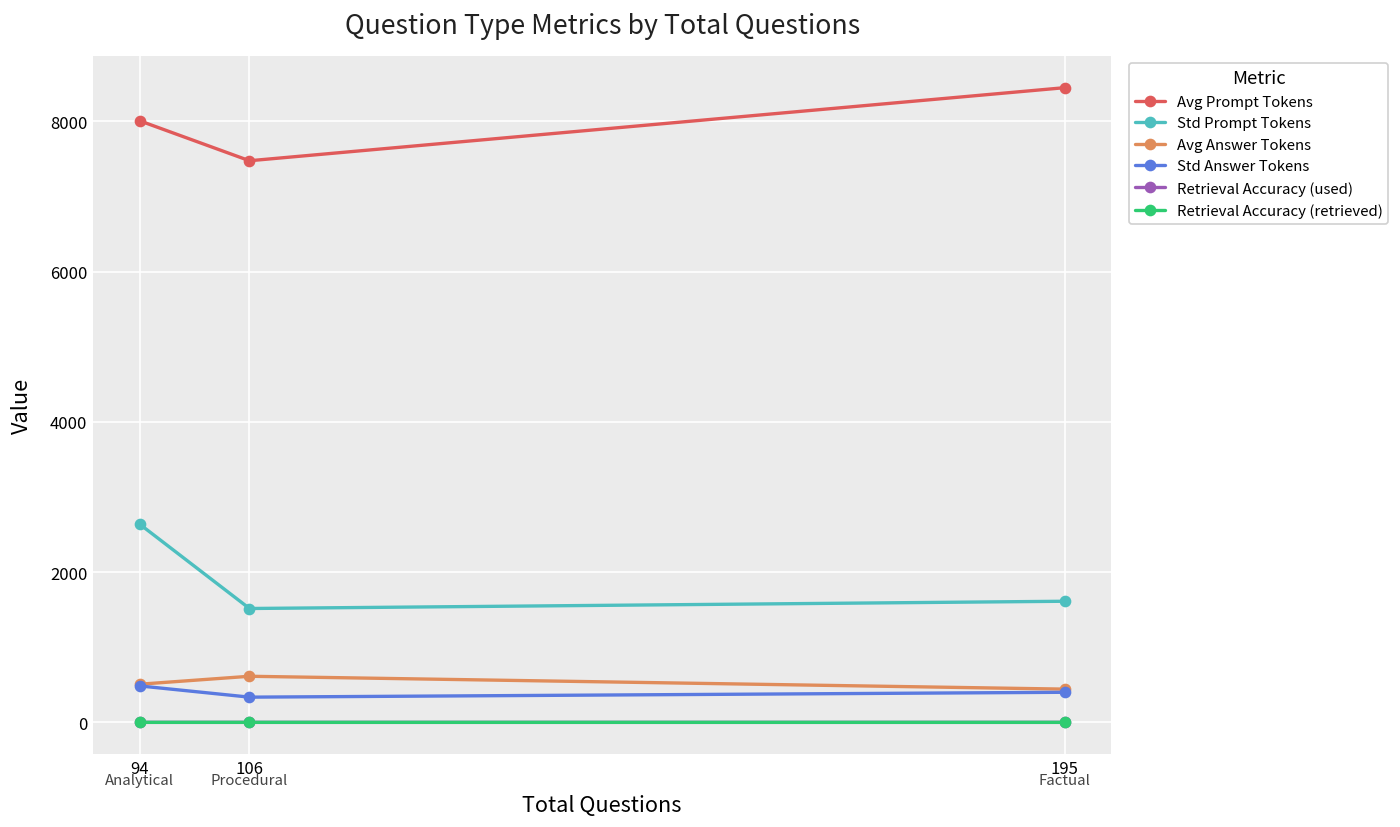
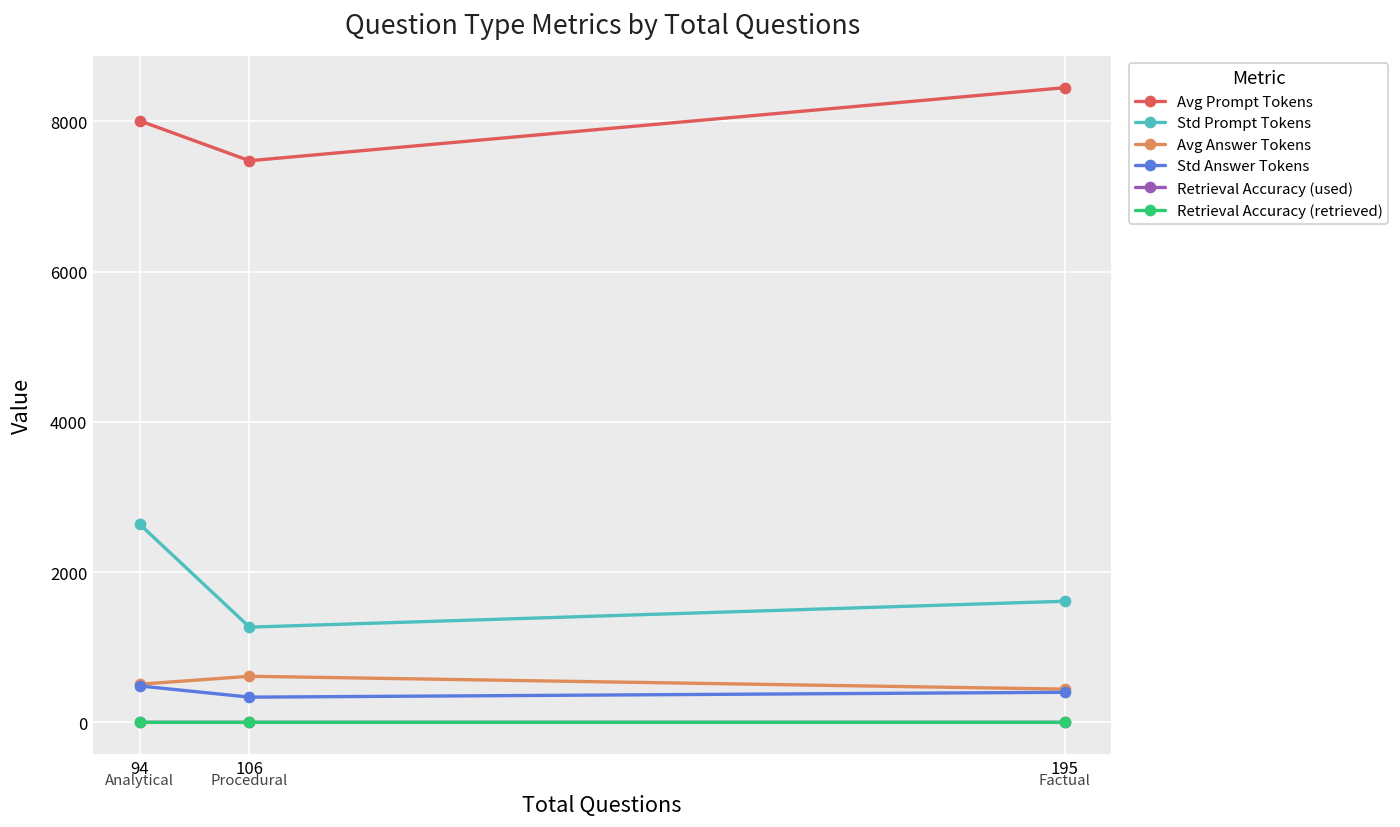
  {
    "Std Prompt Tokens": {
      "94": 2600,
-     "106": 1500,
+     "106": 1300,
      "195": 1600
    },
    "Std Answer Tokens": {
      "106": 300,
      "195": 400
    },
    "Retrieval Accuracy (retrieved)": {
      "94": 0,
      "106": 0,
      "195": 0
    }
  }
